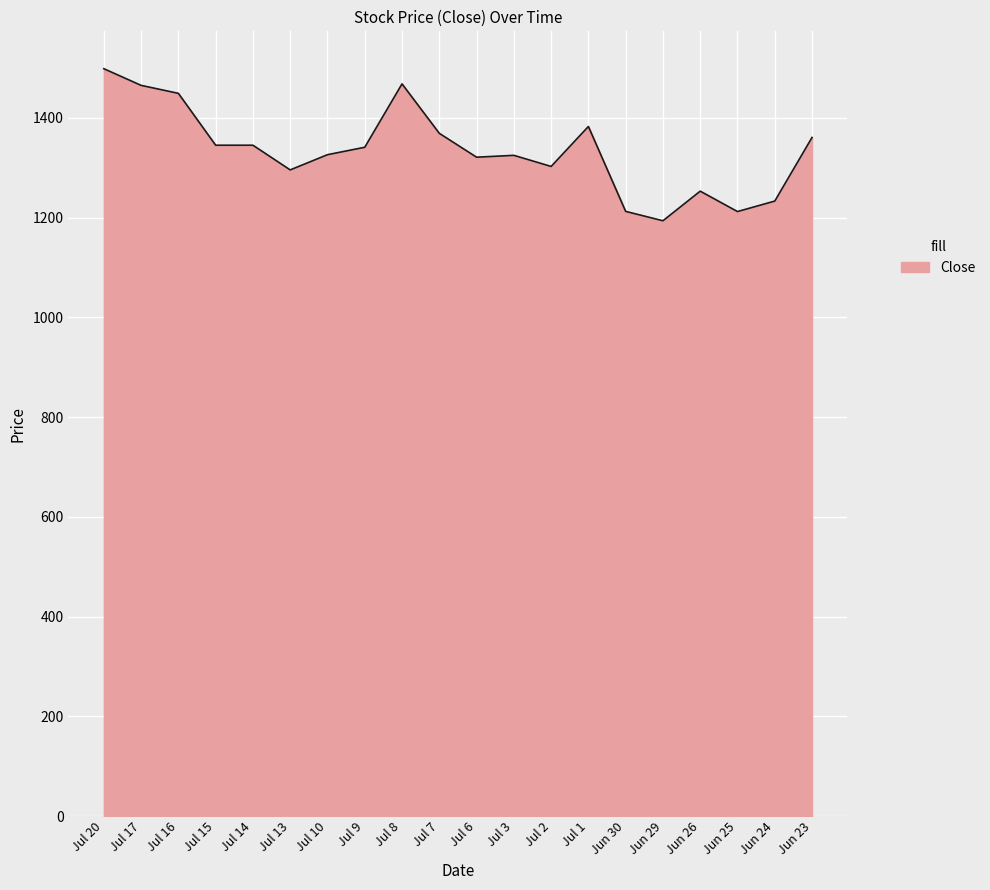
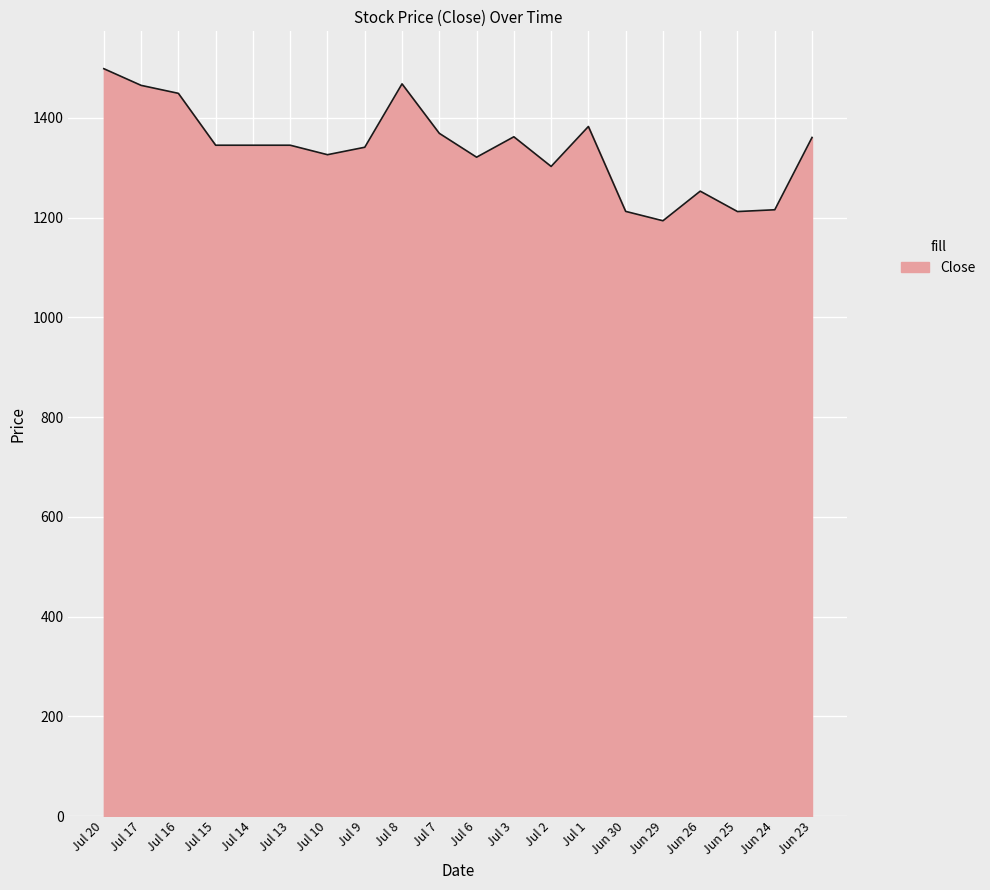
  {
    "Jul 20": 1500,
    "Jul 17": 1470,
    "Jul 16": 1450,
    "Jul 15": 1350,
    "Jul 14": 1350,
-   "Jul 13": 1300,
+   "Jul 13": 1350,
    "Jul 10": 1330,
    "Jul 9": 1340,
    "Jul 8": 1470,
    "Jul 7": 1370,
    "Jul 6": 1320,
-   "Jul 3": 1320,
+   "Jul 3": 1360,
    "Jul 2": 1300,
    "Jul 1": 1380,
    "Jun 30": 1210,
    "Jun 29": 1190,
    "Jun 26": 1250,
    "Jun 25": 1210,
-   "Jun 24": 1230,
+   "Jun 24": 1220,
    "Jun 23": 1360
  }
